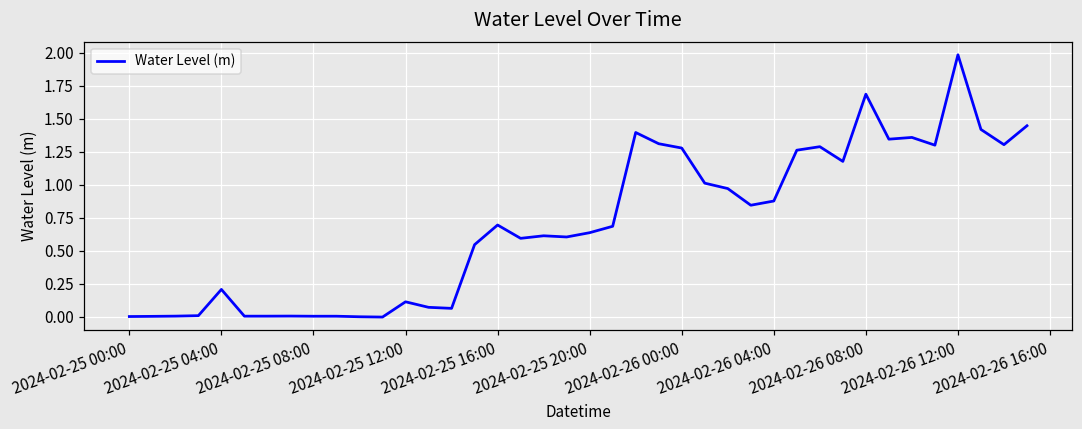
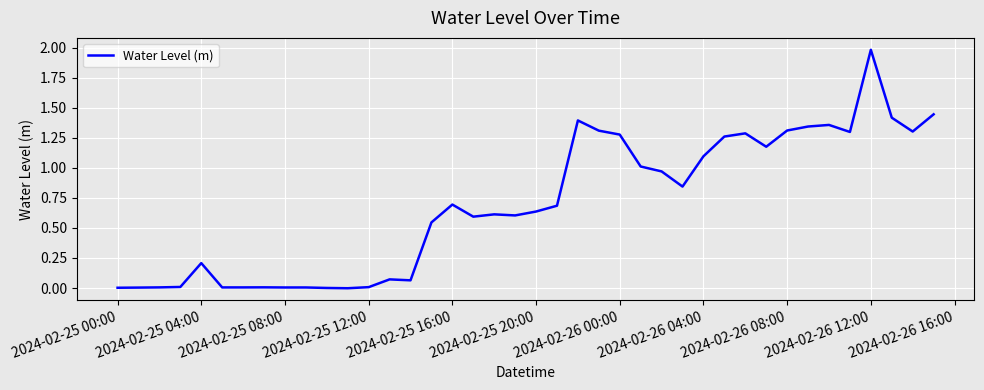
  {
    "2024-02-25 00:00": 0.00,
    "2024-02-25 04:00": 0.21,
    "2024-02-25 08:00": 0.00,
-   "2024-02-25 12:00": 0.11,
+   "2024-02-25 12:00": 0.01,
    "2024-02-25 16:00": 0.69,
    "2024-02-25 20:00": 0.64,
    "2024-02-26 00:00": 1.28,
-   "2024-02-26 04:00": 0.88,
-   "2024-02-26 08:00": 1.68,
+   "2024-02-26 04:00": 1.10,
+   "2024-02-26 08:00": 1.31,
    "2024-02-26 12:00": 1.98
  }
